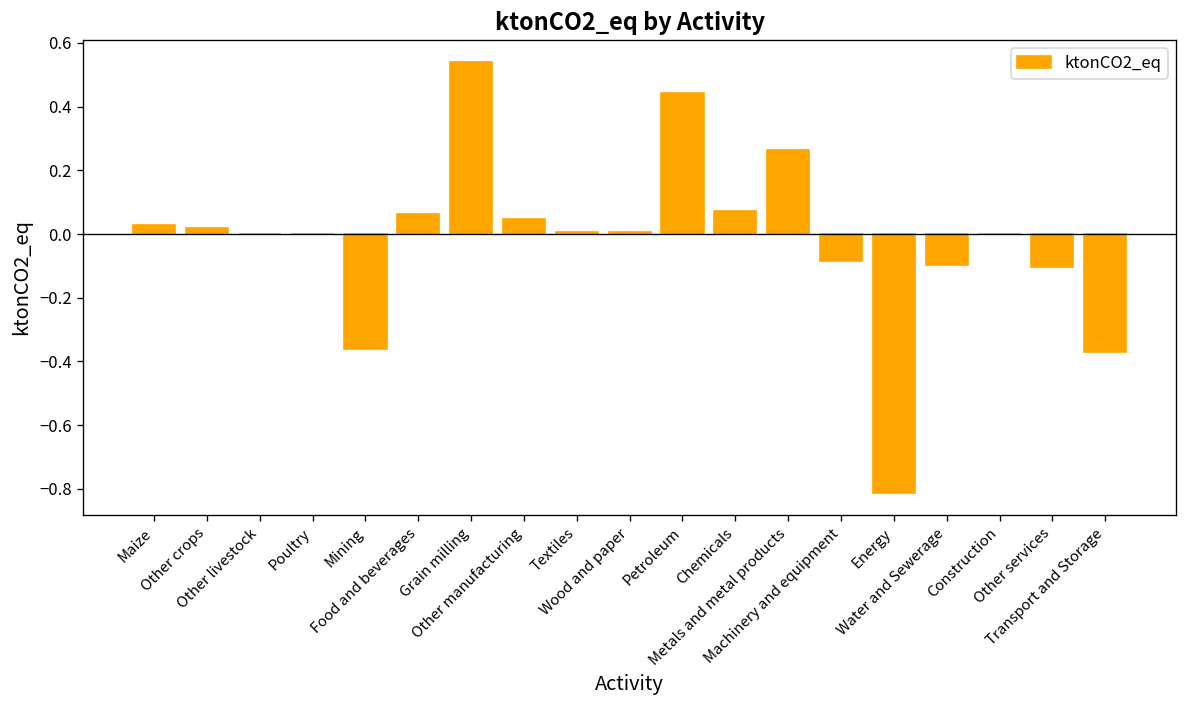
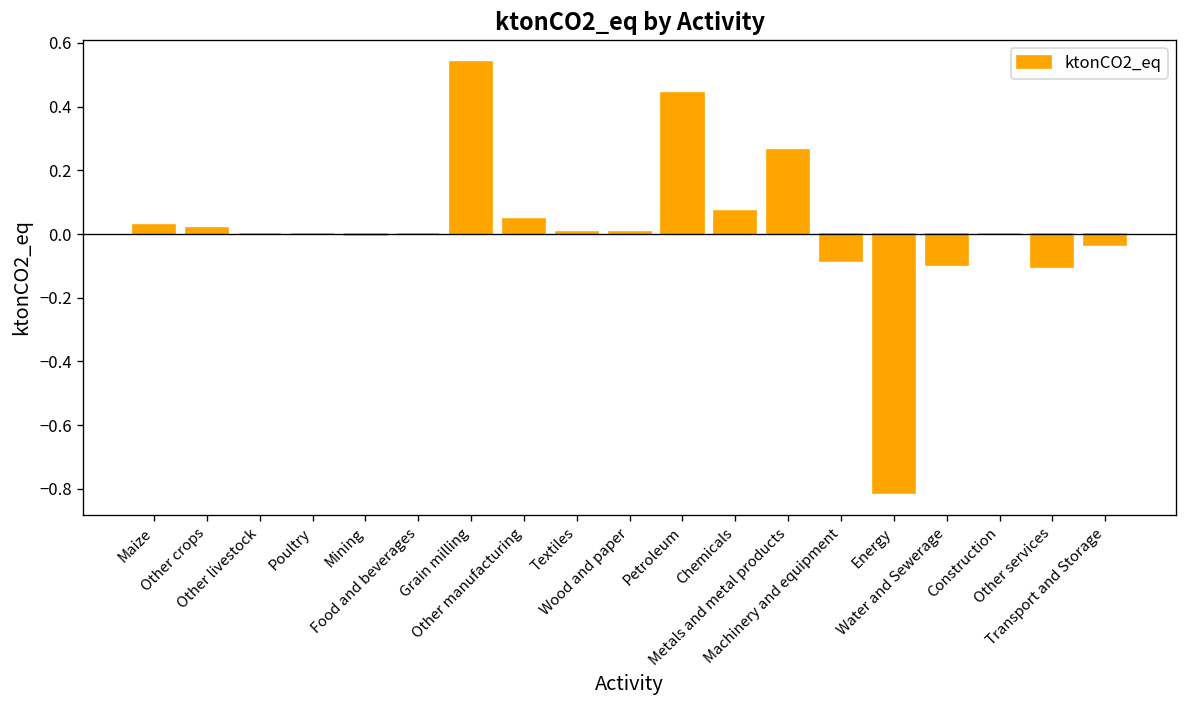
  {
    "Maize": 0.03,
    "Other crops": 0.02,
-   "Mining": -0.36,
-   "Food and beverages": 0.06,
+   "Mining": 0.00,
+   "Food and beverages": 0.00,
    "Grain milling": 0.54,
    "Other manufacturing": 0.05,
    "Petroleum": 0.44,
    "Chemicals": 0.07,
    "Metals and metal products": 0.26,
    "Machinery and equipment": -0.08,
    "Energy": -0.81,
    "Water and Sewerage": -0.10,
    "Other services": -0.10,
-   "Transport and Storage": -0.37
+   "Transport and Storage": -0.03
  }
